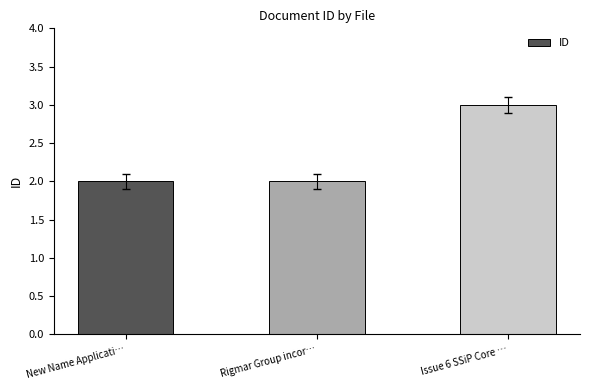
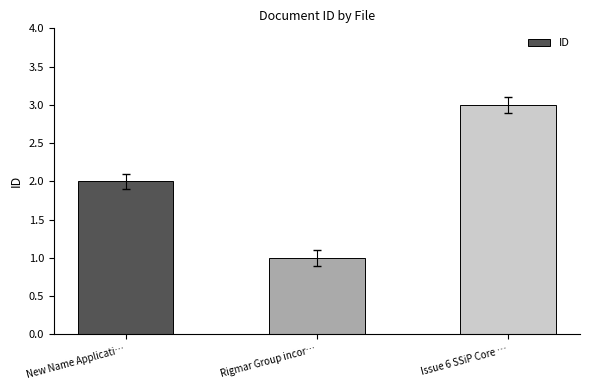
  {
    "ID": {
      "New Name Applicati…": 2,
-     "Rigmar Group incor…": 2,
+     "Rigmar Group incor…": 1,
      "Issue 6 SSiP Core …": 3
    }
  }
